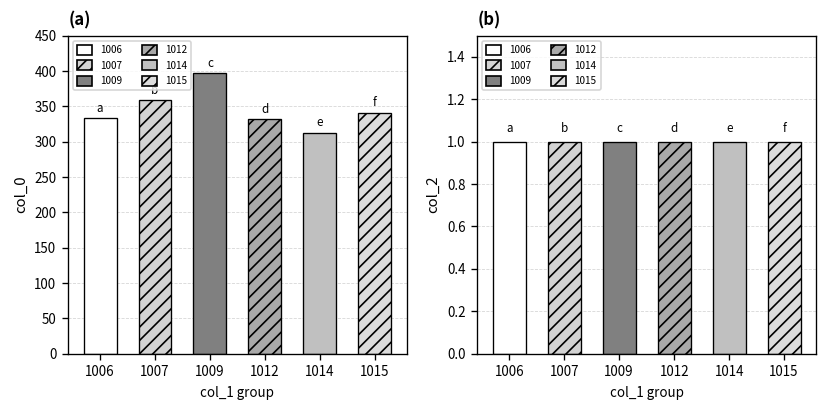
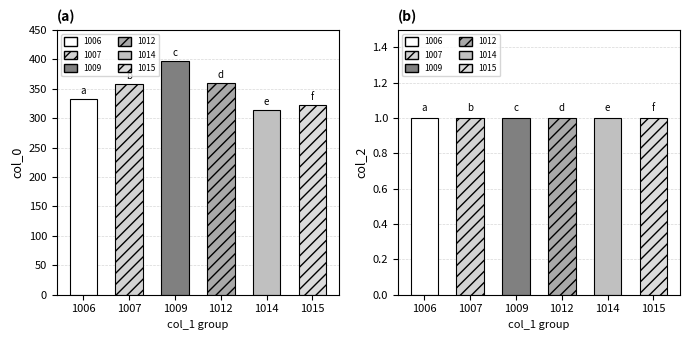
  {
    "(a)": {
      "1006": 330,
      "1007": 360,
      "1009": 400,
-     "1012": 330,
+     "1012": 360,
      "1014": 310,
-     "1015": 340
+     "1015": 320
    },
    "(b)": {
      "1006": 1.00,
      "1007": 1.00,
      "1009": 1.00,
      "1012": 1.00,
      "1014": 1.00,
      "1015": 1.00
    }
  }
